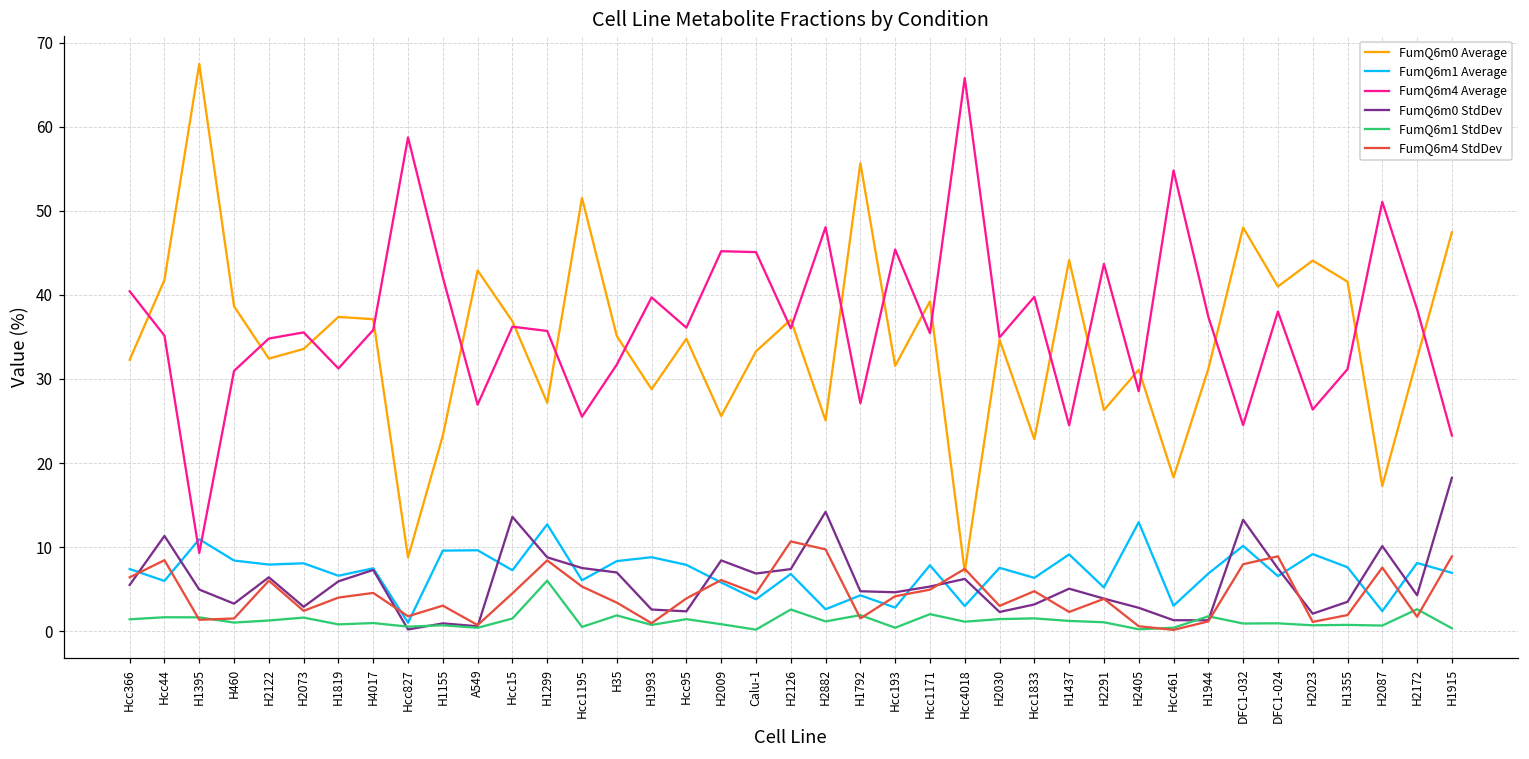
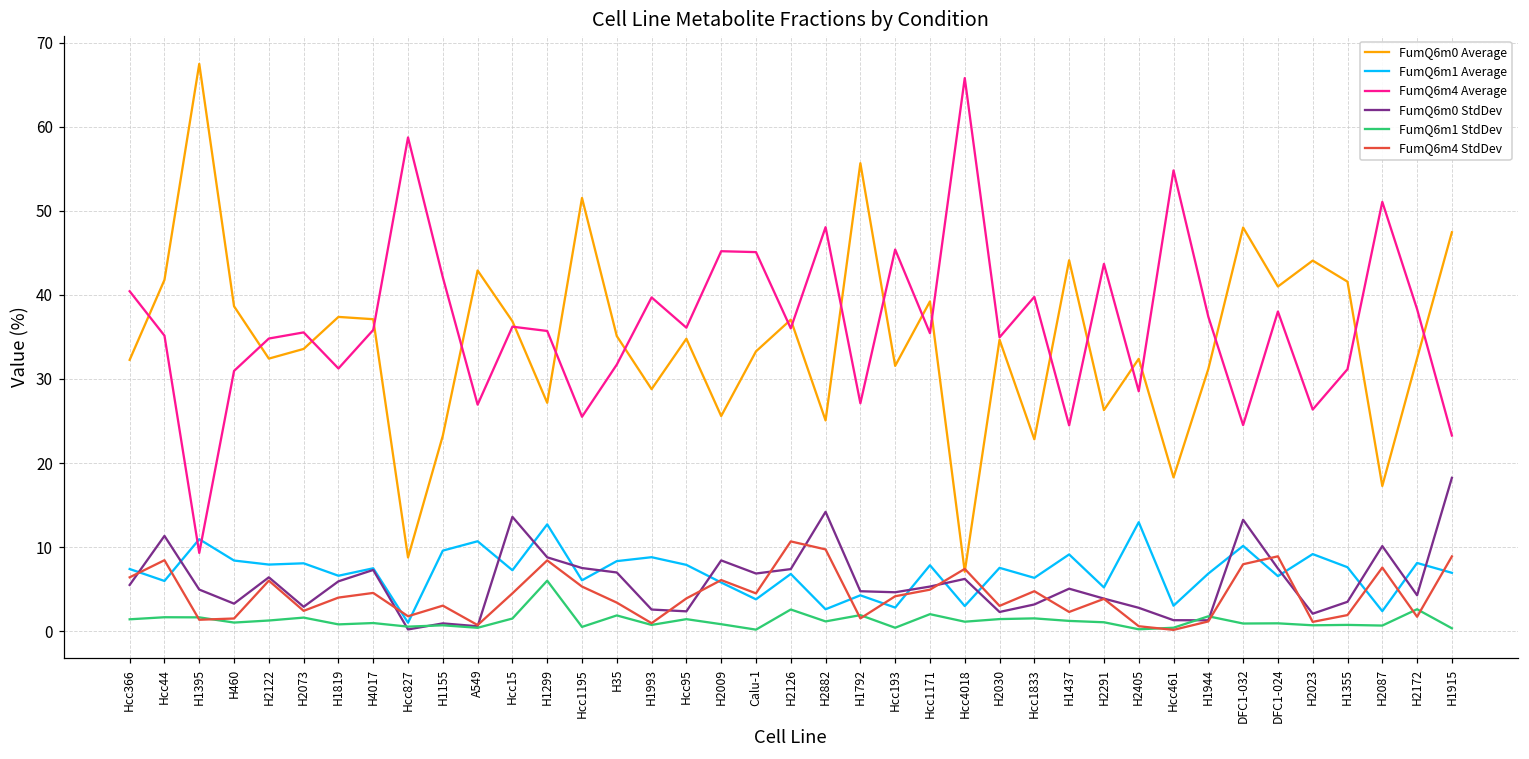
  {
    "FumQ6m0 Average": {
      "Hcc366": 32,
      "Hcc44": 42,
      "H1395": 67,
      "H460": 39,
      "H2122": 32,
      "H2073": 34,
      "H1819": 37,
      "H4017": 37,
      "Hcc827": 9,
      "H1155": 23,
      "A549": 43,
      "Hcc15": 37,
      "H1299": 27,
      "Hcc1195": 52,
      "H35": 35,
      "H1993": 29,
      "Hcc95": 35,
      "H2009": 26,
      "Calu-1": 33,
      "H2126": 37,
      "H2882": 25,
      "H1792": 56,
      "Hcc193": 32,
      "Hcc1171": 39,
      "Hcc1833": 23,
      "H1437": 44,
      "H2291": 26,
-     "H2405": 31,
+     "H2405": 32,
      "Hcc461": 18,
      "H1944": 31,
      "DFC1-032": 48,
      "DFC1-024": 41,
      "H2023": 44,
      "H1355": 42,
      "H2087": 17,
      "H2172": 32,
      "H1915": 47
    },
    "FumQ6m1 Average": {
      "Hcc366": 7,
      "Hcc44": 6,
      "H1395": 11,
      "H460": 8,
      "H2122": 8,
      "H2073": 8,
      "H1819": 7,
      "Hcc827": 1,
      "H1155": 10,
-     "A549": 10,
+     "A549": 11,
      "Hcc15": 7,
      "H1299": 13,
      "Hcc1195": 6,
      "H35": 8,
      "H1993": 9,
      "Hcc95": 8,
      "Calu-1": 4,
      "H2126": 7,
      "H2882": 3,
      "H1792": 4,
      "Hcc193": 3,
      "Hcc1171": 8,
      "Hcc4018": 3,
      "H2030": 8,
      "Hcc1833": 6,
      "H1437": 9,
      "H2291": 5,
      "H2405": 13,
      "Hcc461": 3,
      "H1944": 7,
      "DFC1-032": 10,
      "DFC1-024": 7,
      "H2023": 9,
      "H1355": 8,
      "H2087": 2,
      "H2172": 8,
      "H1915": 7
    }
  }
